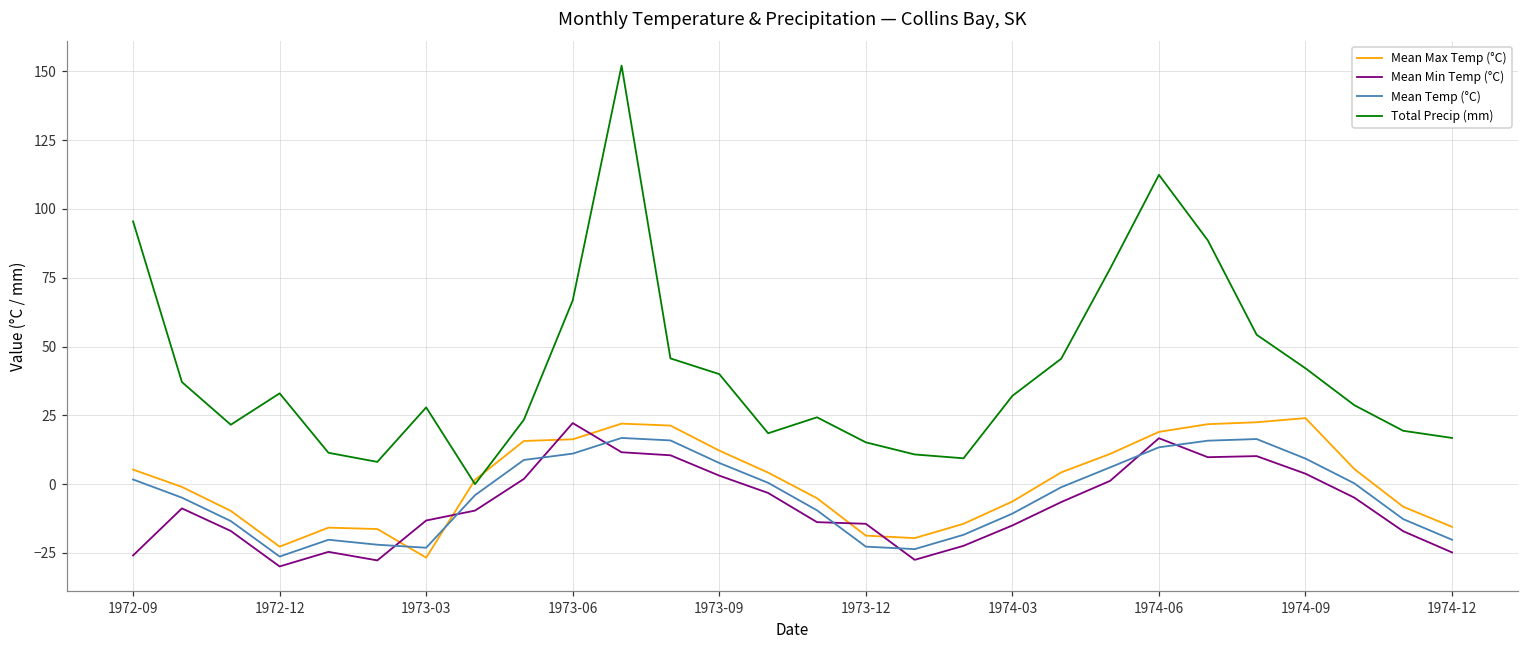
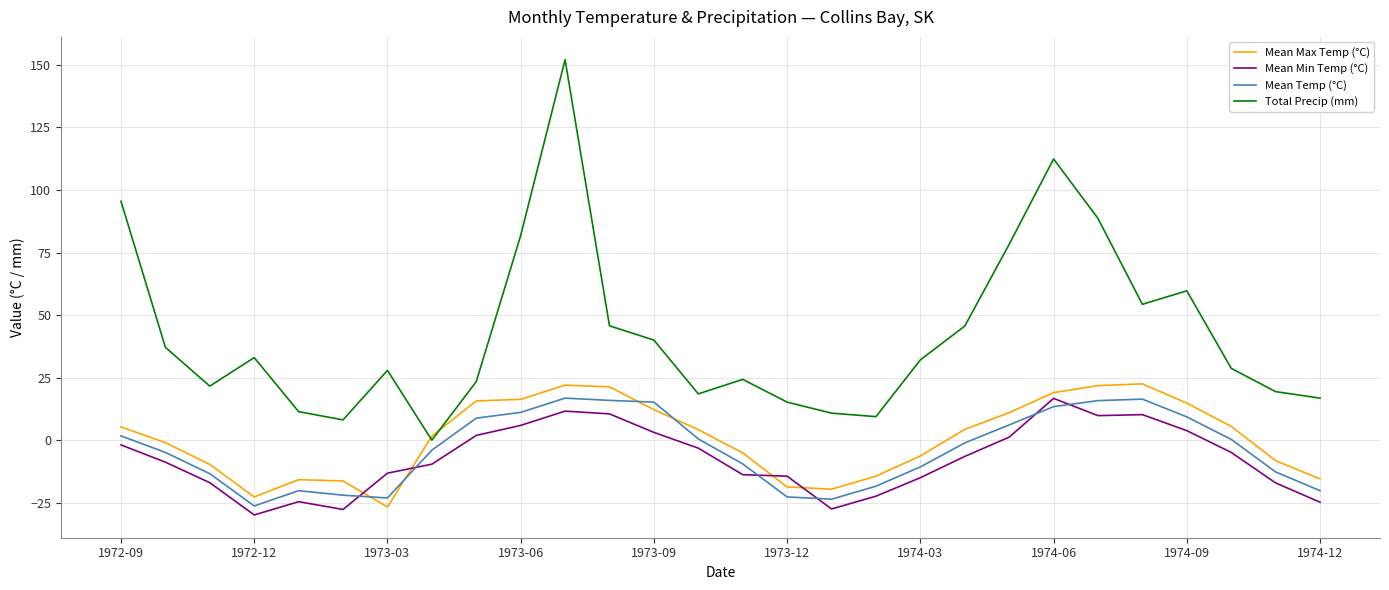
  {
    "Mean Max Temp (°C)": {
      "1972-09": 5,
      "1972-12": -23,
      "1973-03": -27,
      "1973-06": 16,
      "1973-09": 12,
      "1973-12": -19,
      "1974-03": -6,
      "1974-06": 19,
-     "1974-09": 24,
+     "1974-09": 15,
      "1974-12": -16
    },
    "Mean Min Temp (°C)": {
-     "1972-09": -26,
+     "1972-09": -2,
      "1972-12": -30,
      "1973-03": -13,
-     "1973-06": 22,
+     "1973-06": 6,
      "1973-09": 3,
      "1973-12": -14,
      "1974-03": -15,
      "1974-06": 17,
      "1974-09": 4,
      "1974-12": -25
    },
    "Mean Temp (°C)": {
      "1972-09": 2,
      "1972-12": -26,
      "1973-03": -23,
      "1973-06": 11,
-     "1973-09": 8,
+     "1973-09": 15,
      "1973-12": -23,
      "1974-03": -11,
      "1974-06": 13,
      "1974-09": 9,
      "1974-12": -20
    },
    "Total Precip (mm)": {
      "1972-09": 96,
      "1972-12": 33,
      "1973-03": 28,
-     "1973-06": 67,
+     "1973-06": 82,
      "1973-09": 40,
      "1973-12": 15,
      "1974-03": 32,
      "1974-06": 112,
-     "1974-09": 42,
+     "1974-09": 60,
      "1974-12": 17
    }
  }
